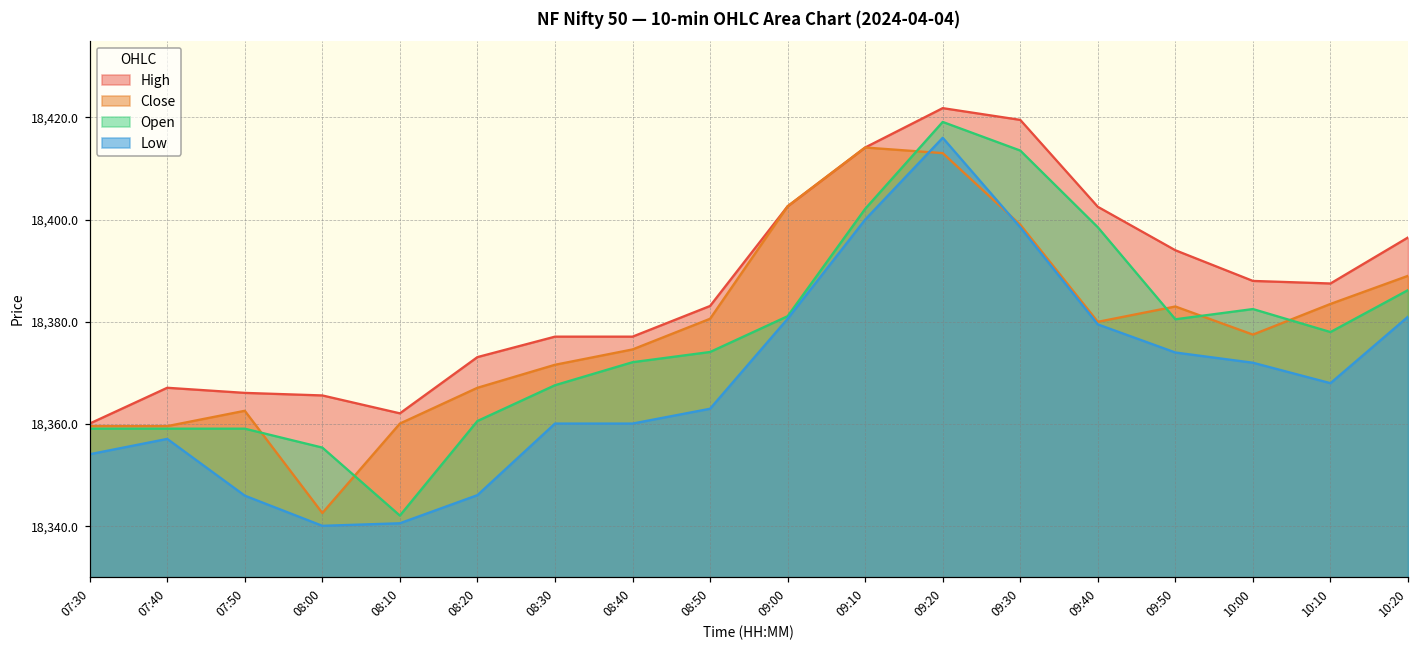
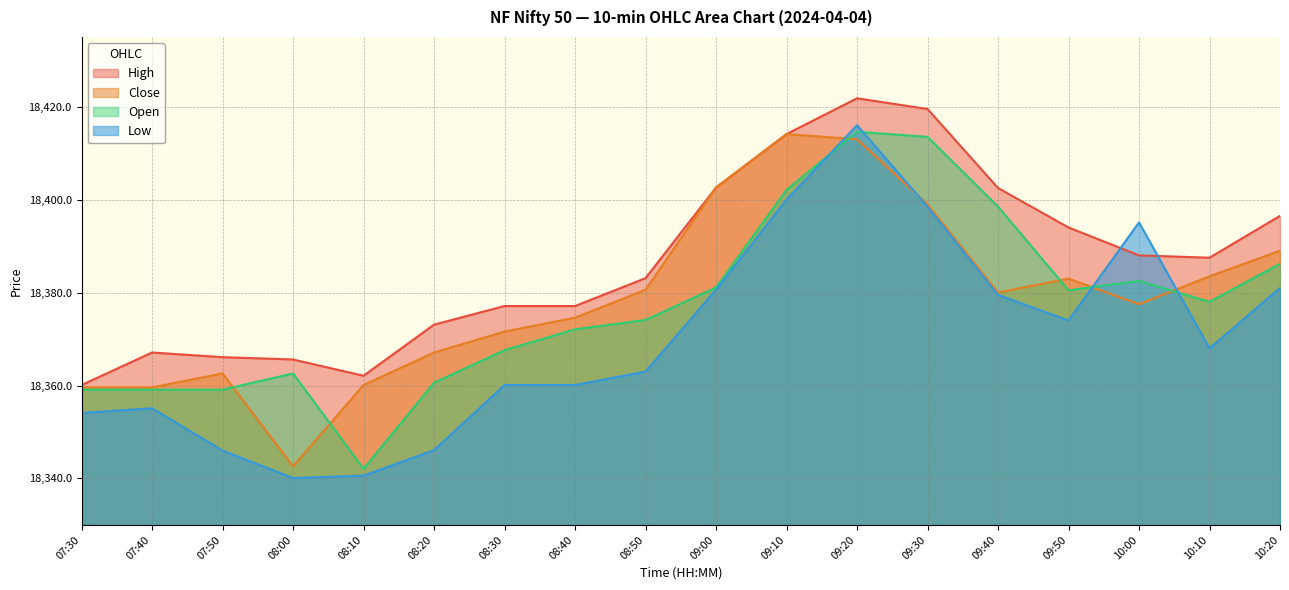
  {
    "Open": {
      "07:50": "18,359",
-     "08:00": "18,355",
+     "08:00": "18,363",
      "08:10": "18,342",
      "08:20": "18,361",
      "08:30": "18,368",
      "08:40": "18,372",
      "08:50": "18,374",
      "09:10": "18,402",
-     "09:20": "18,419",
+     "09:20": "18,415",
      "09:30": "18,414",
      "09:40": "18,399",
      "09:50": "18,381",
      "10:00": "18,383",
      "10:10": "18,378",
      "10:20": "18,386"
    },
    "Low": {
      "07:30": "18,354",
-     "07:40": "18,357",
+     "07:40": "18,355",
      "07:50": "18,346",
      "08:00": "18,340",
      "08:10": "18,341",
      "08:20": "18,346",
      "08:30": "18,360",
      "08:40": "18,360",
      "08:50": "18,363",
      "09:10": "18,400",
      "09:20": "18,416",
      "09:50": "18,374",
-     "10:00": "18,372",
+     "10:00": "18,395",
      "10:10": "18,368",
      "10:20": "18,381"
    }
  }
